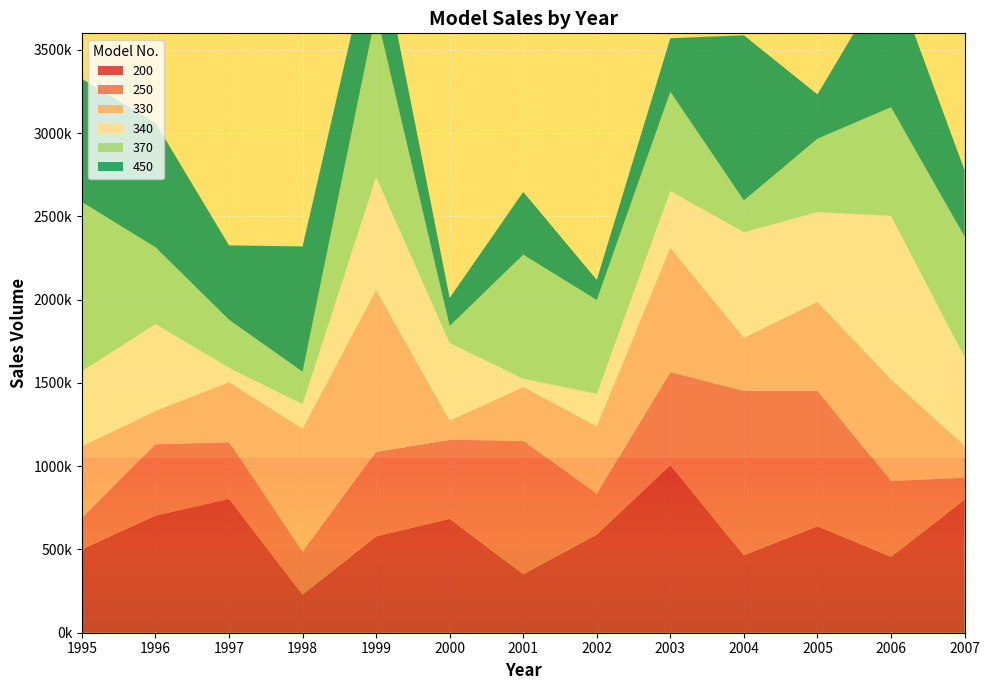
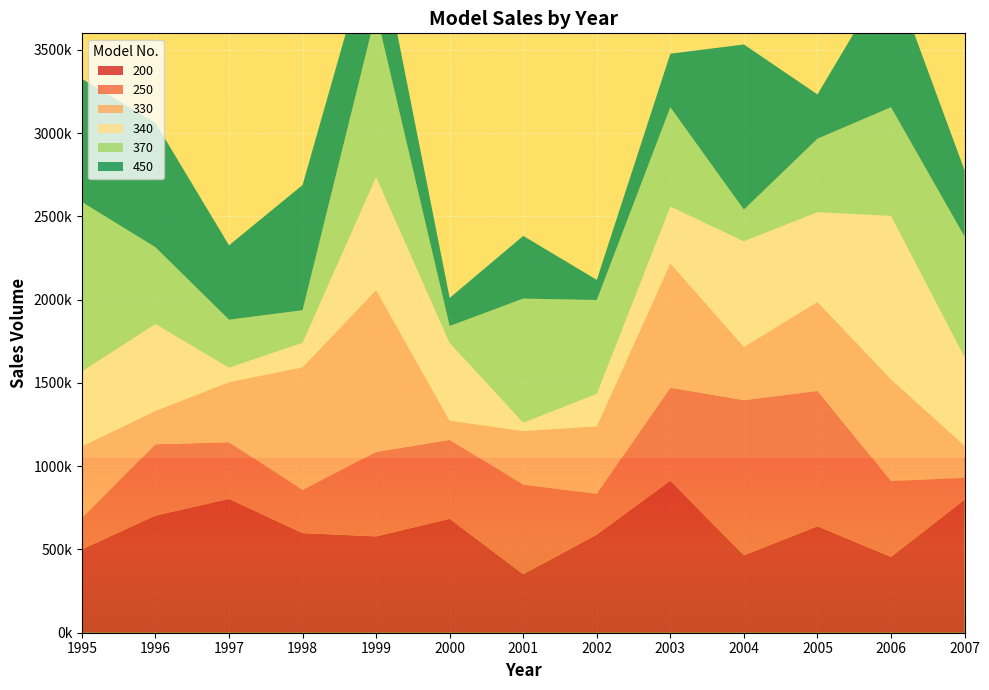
  {
    "200": {
      "1995": 500000,
      "1996": 700000,
      "1997": 800000,
-     "1998": 230000,
+     "1998": 600000,
      "1999": 580000,
      "2000": 680000,
      "2001": 350000,
      "2002": 590000,
-     "2003": 1010000,
+     "2003": 910000,
      "2004": 470000,
      "2005": 640000,
      "2006": 460000,
      "2007": 800000
    },
    "250": {
      "1995": 190000,
      "1996": 430000,
      "1997": 340000,
      "1998": 260000,
      "1999": 510000,
      "2000": 470000,
-     "2001": 800000,
+     "2001": 540000,
      "2002": 240000,
      "2003": 560000,
-     "2004": 990000,
+     "2004": 930000,
      "2005": 810000,
      "2006": 450000,
      "2007": 130000
    },
    "330": {
      "1995": 430000,
      "1996": 200000,
      "1997": 360000,
      "1998": 740000,
      "1999": 970000,
      "2000": 120000,
      "2001": 320000,
      "2002": 410000,
      "2003": 750000,
      "2004": 320000,
      "2005": 530000,
      "2006": 610000,
      "2007": 190000
    },
    "340": {
      "1995": 450000,
      "1996": 520000,
      "1997": 90000,
      "1998": 150000,
      "1999": 680000,
      "2000": 470000,
      "2001": 50000,
      "2002": 200000,
      "2003": 340000,
      "2004": 630000,
      "2005": 540000,
      "2006": 980000,
      "2007": 530000
    },
    "370": {
      "1995": 1020000,
      "1996": 460000,
      "1997": 290000,
      "1998": 190000,
      "2000": 100000,
      "2001": 750000,
      "2002": 560000,
      "2003": 600000,
      "2004": 190000,
      "2005": 440000,
      "2006": 650000,
      "2007": 720000
    },
    "450": {
      "1995": 740000,
      "1997": 450000,
      "1998": 750000,
      "2000": 170000,
      "2001": 380000,
      "2002": 120000,
      "2003": 320000,
      "2004": 990000,
      "2005": 270000,
      "2007": 400000
    }
  }
